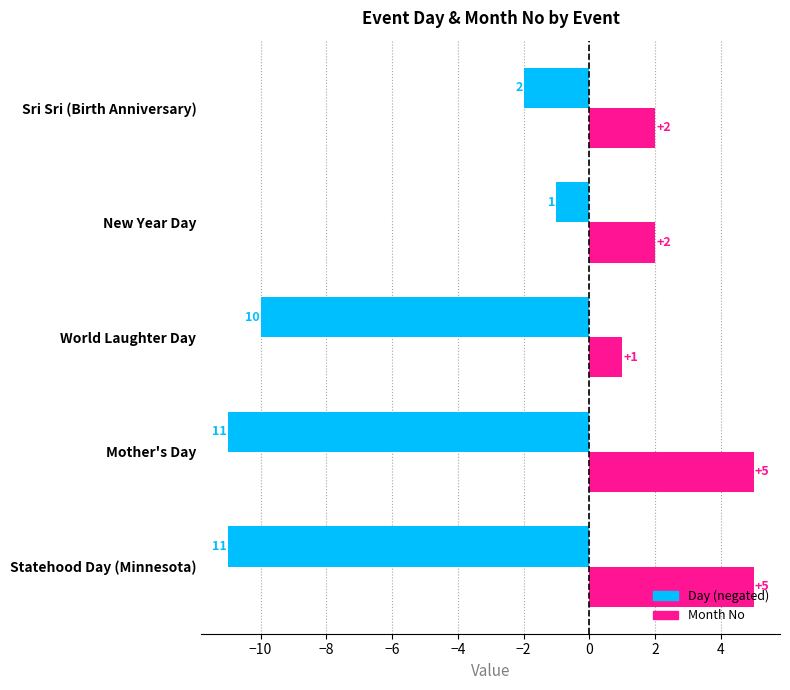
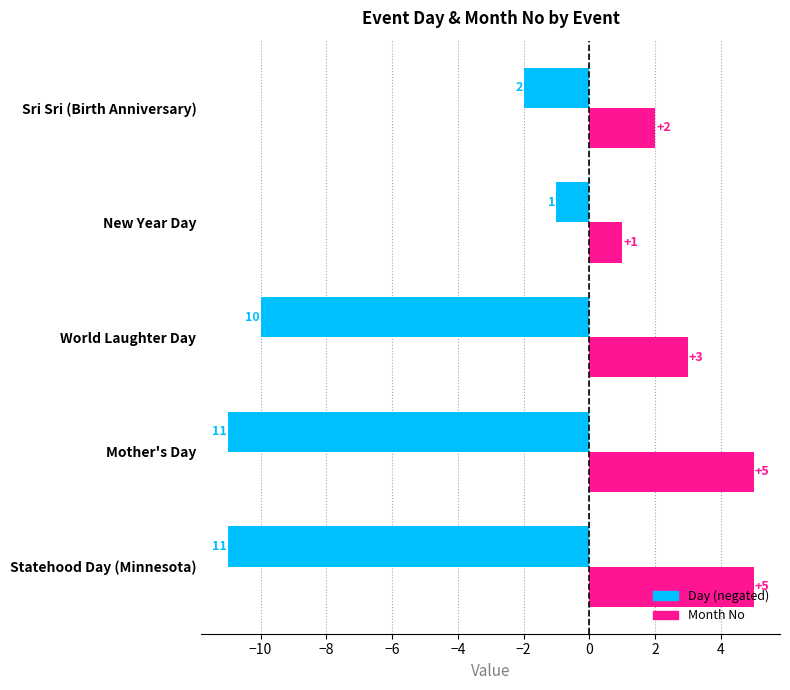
  {
    "Month No": {
      "Sri Sri (Birth Anniversary)": "+2",
-     "New Year Day": "+2",
-     "World Laughter Day": "+1",
+     "New Year Day": "+1",
+     "World Laughter Day": "+3",
      "Mother's Day": "+5",
      "Statehood Day (Minnesota)": "+5"
    }
  }
